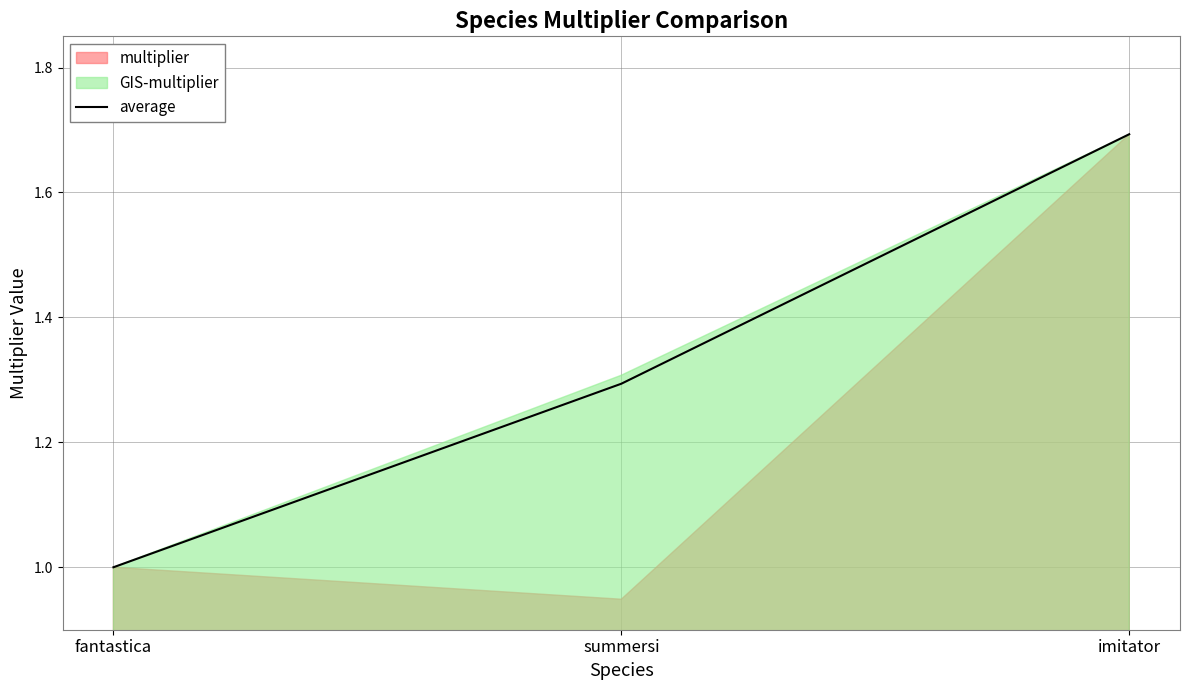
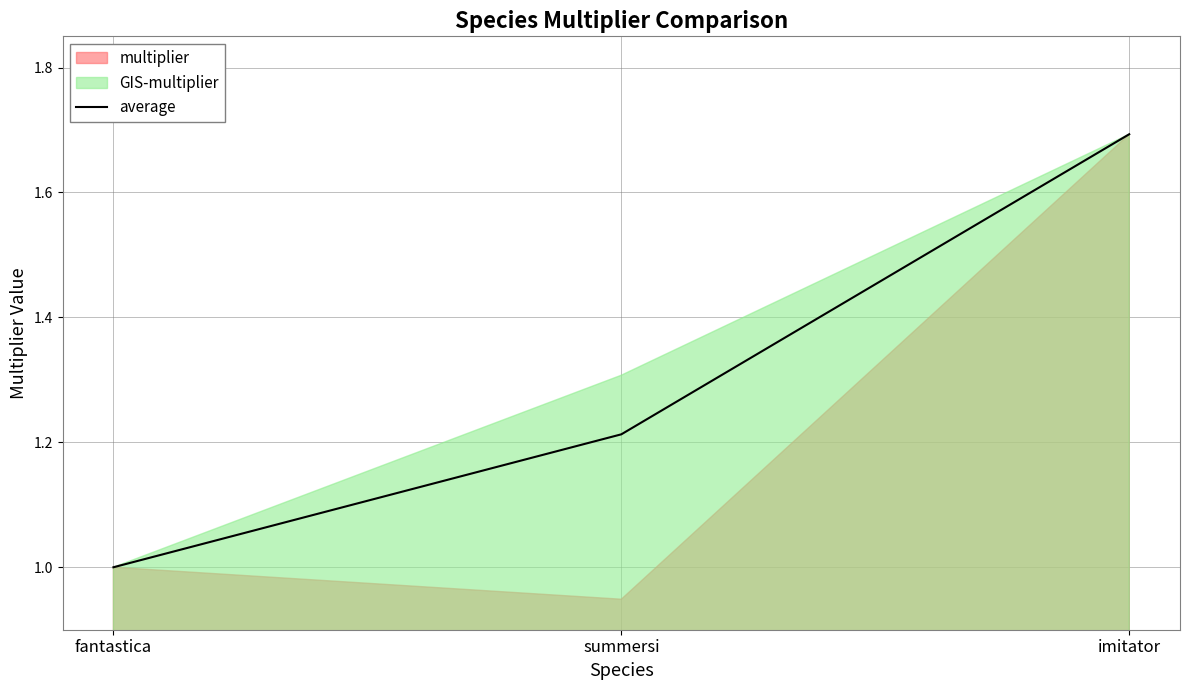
  {
    "average": {
-     "summersi": 1.29
+     "summersi": 1.21
    },
    "multiplier": {
      "summersi": 0.95
    },
    "GIS-multiplier": {
      "summersi": 1.31
    }
  }
